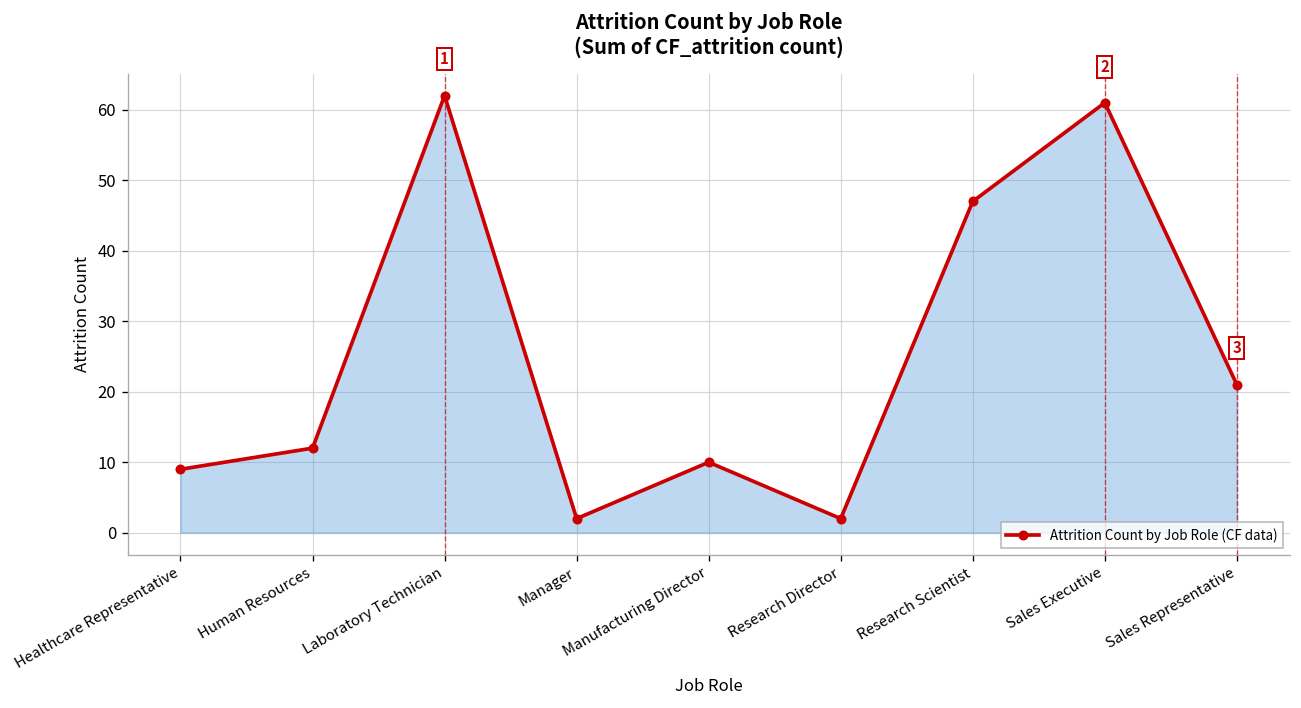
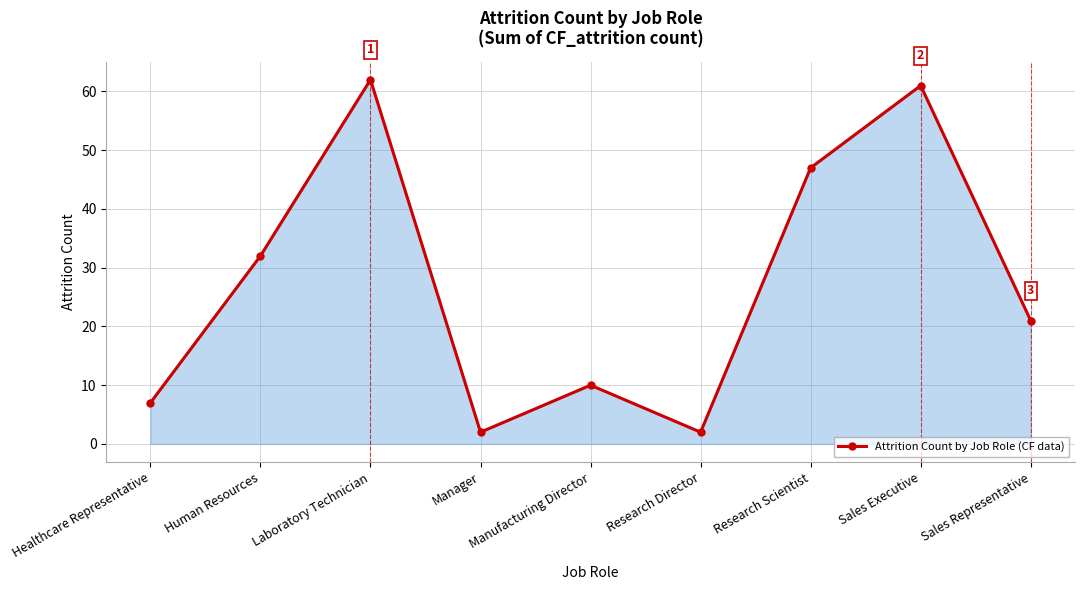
  {
-   "Healthcare Representative": 9,
-   "Human Resources": 12,
+   "Healthcare Representative": 7,
+   "Human Resources": 32,
    "Manager": 2,
    "Manufacturing Director": 10,
    "Research Director": 2,
    "Research Scientist": 47
  }
